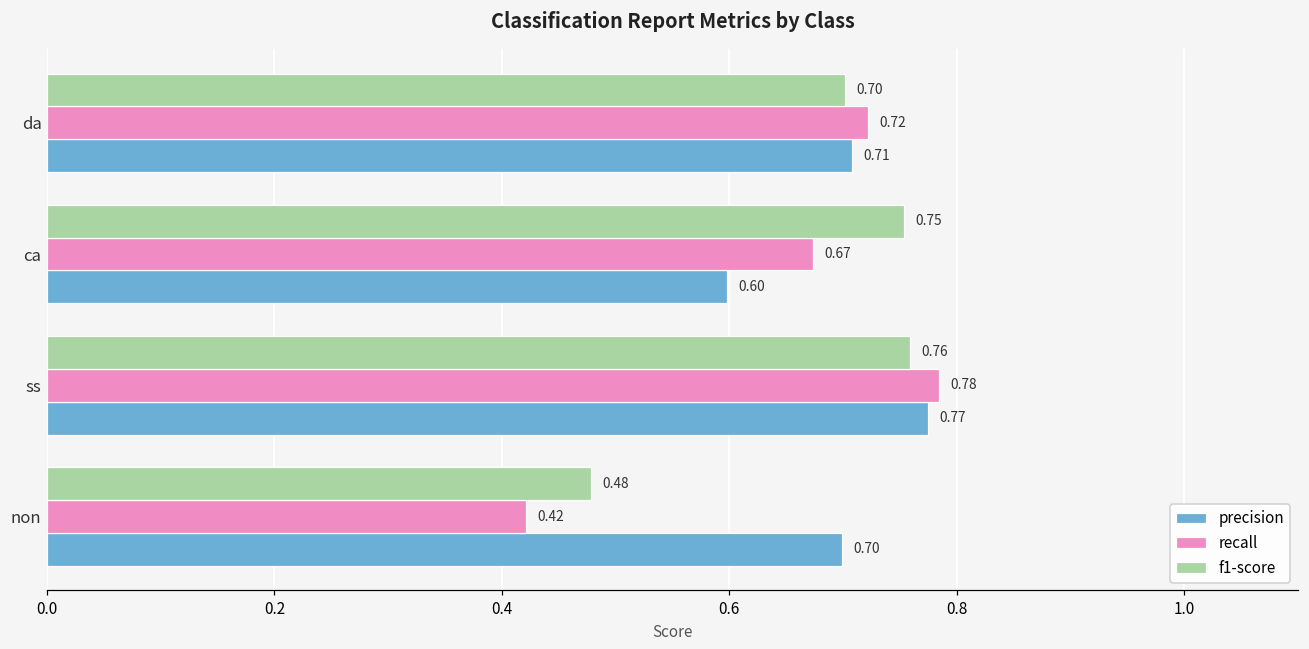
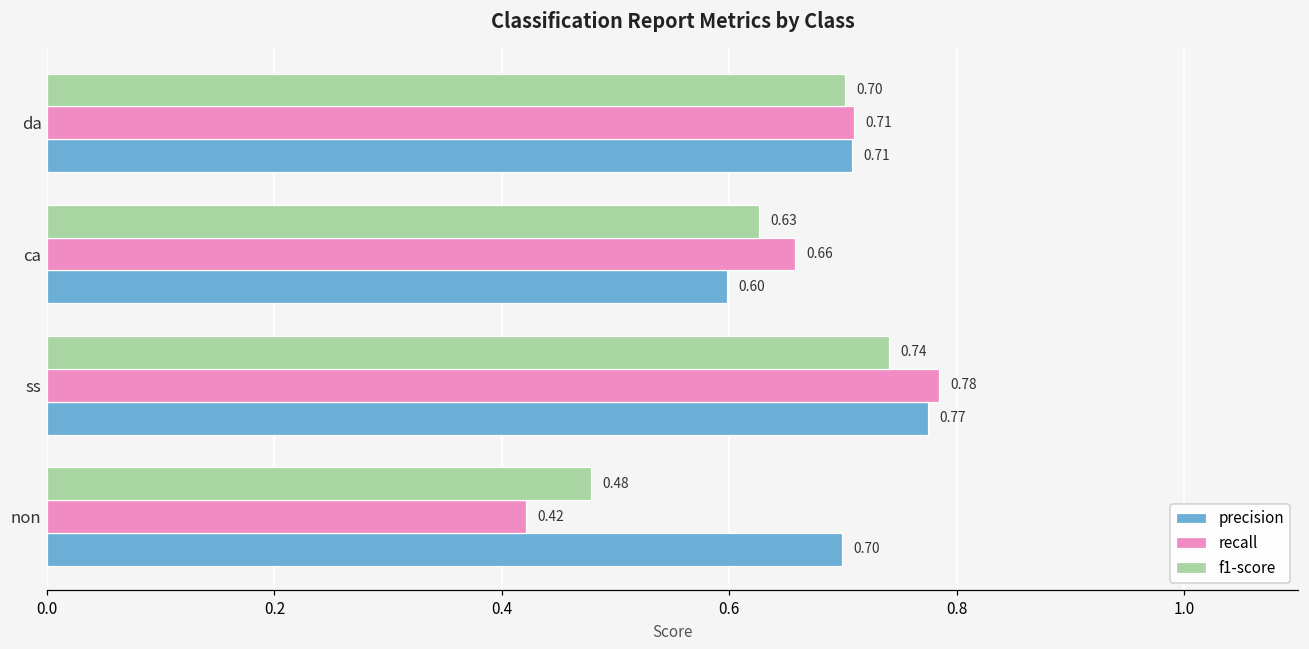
  {
    "precision": {
      "da": 0.71,
      "ca": 0.60,
      "ss": 0.77,
      "non": 0.70
    },
    "recall": {
-     "da": 0.72,
-     "ca": 0.67,
+     "da": 0.71,
+     "ca": 0.66,
      "ss": 0.78,
      "non": 0.42
    },
    "f1-score": {
      "da": 0.70,
-     "ca": 0.75,
-     "ss": 0.76,
+     "ca": 0.63,
+     "ss": 0.74,
      "non": 0.48
    }
  }
